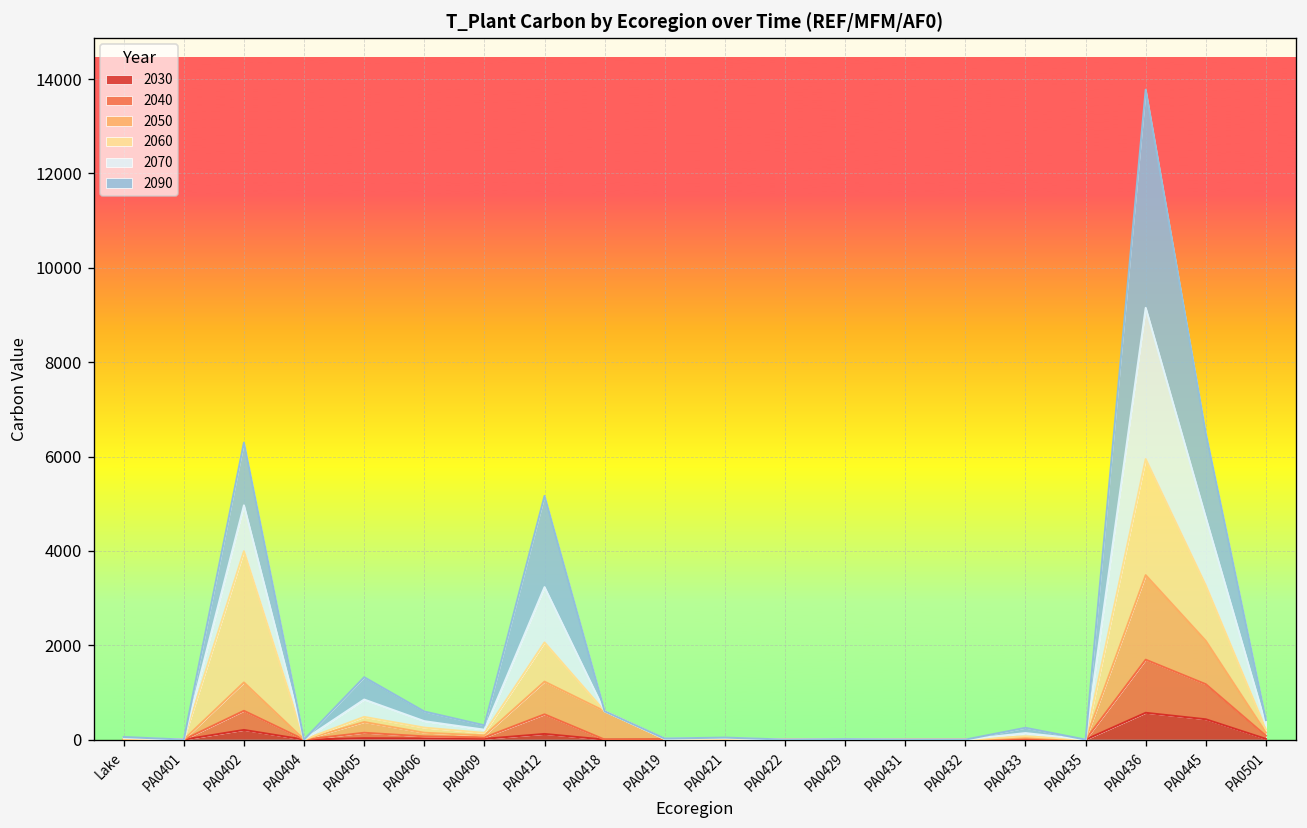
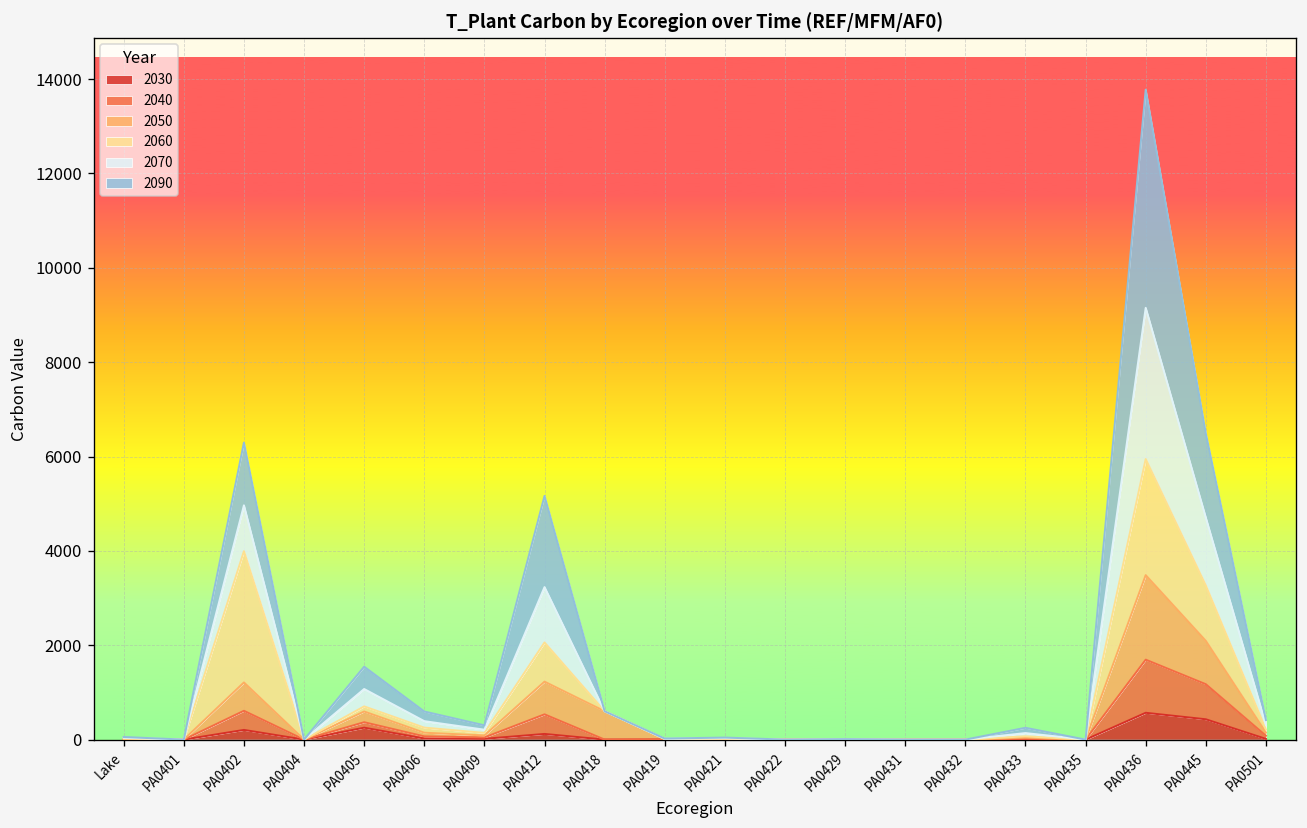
  {
    "2030": {
      "PA0402": 200,
-     "PA0405": 0,
+     "PA0405": 300,
      "PA0412": 100,
      "PA0436": 600,
      "PA0445": 400,
      "PA0501": 0
    },
    "2040": {
      "PA0402": 400,
      "PA0405": 100,
      "PA0412": 400,
      "PA0436": 1100,
      "PA0445": 700,
      "PA0501": 100
    },
    "2050": {
      "PA0402": 600,
      "PA0405": 200,
      "PA0406": 100,
      "PA0412": 700,
      "PA0436": 1800,
      "PA0445": 900,
      "PA0501": 100
    },
    "2060": {
      "PA0402": 2800,
      "PA0405": 100,
      "PA0406": 100,
      "PA0412": 800,
      "PA0436": 2500,
      "PA0445": 1200,
      "PA0501": 100
    },
    "2070": {
      "PA0402": 1000,
      "PA0405": 400,
      "PA0406": 100,
      "PA0409": 100,
      "PA0412": 1200,
      "PA0433": 100,
      "PA0436": 3200,
      "PA0445": 1400,
      "PA0501": 100
    },
    "2090": {
      "PA0402": 1300,
      "PA0405": 500,
      "PA0406": 200,
      "PA0409": 100,
      "PA0412": 1900,
      "PA0433": 100,
      "PA0436": 4600,
      "PA0445": 1800,
      "PA0501": 100
    }
  }
